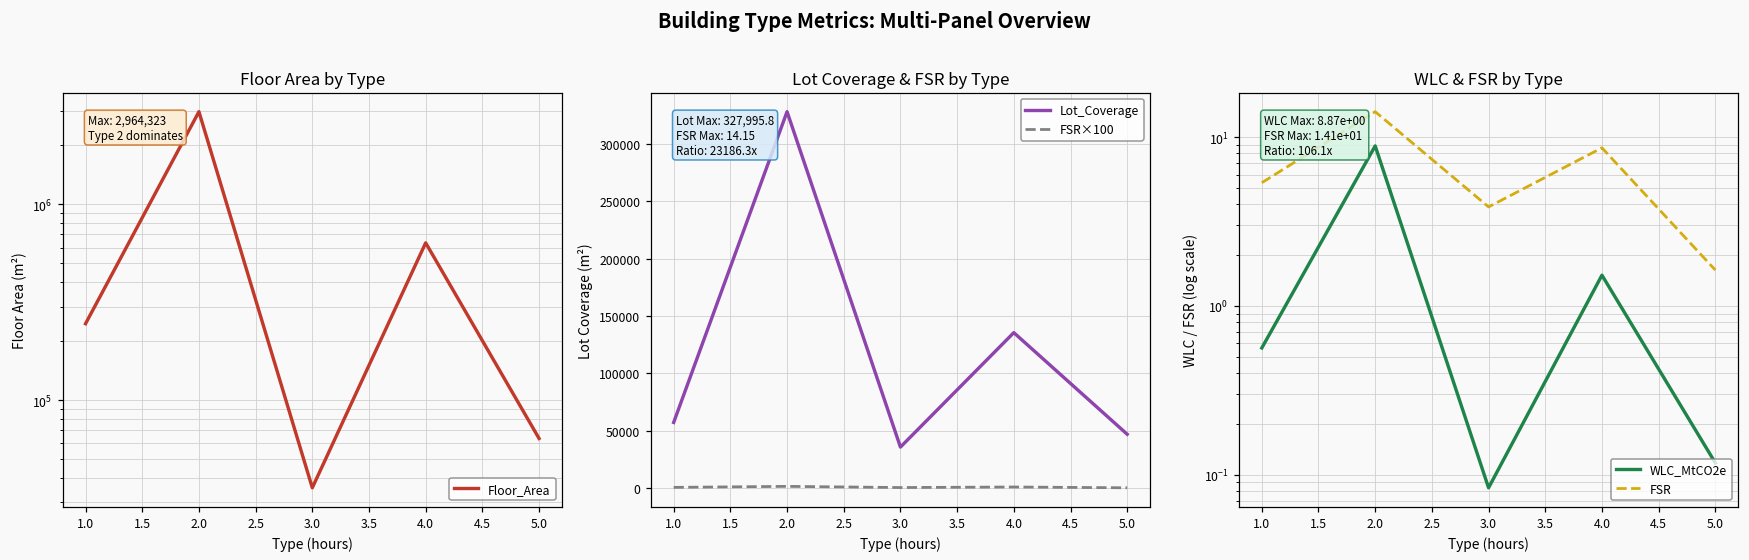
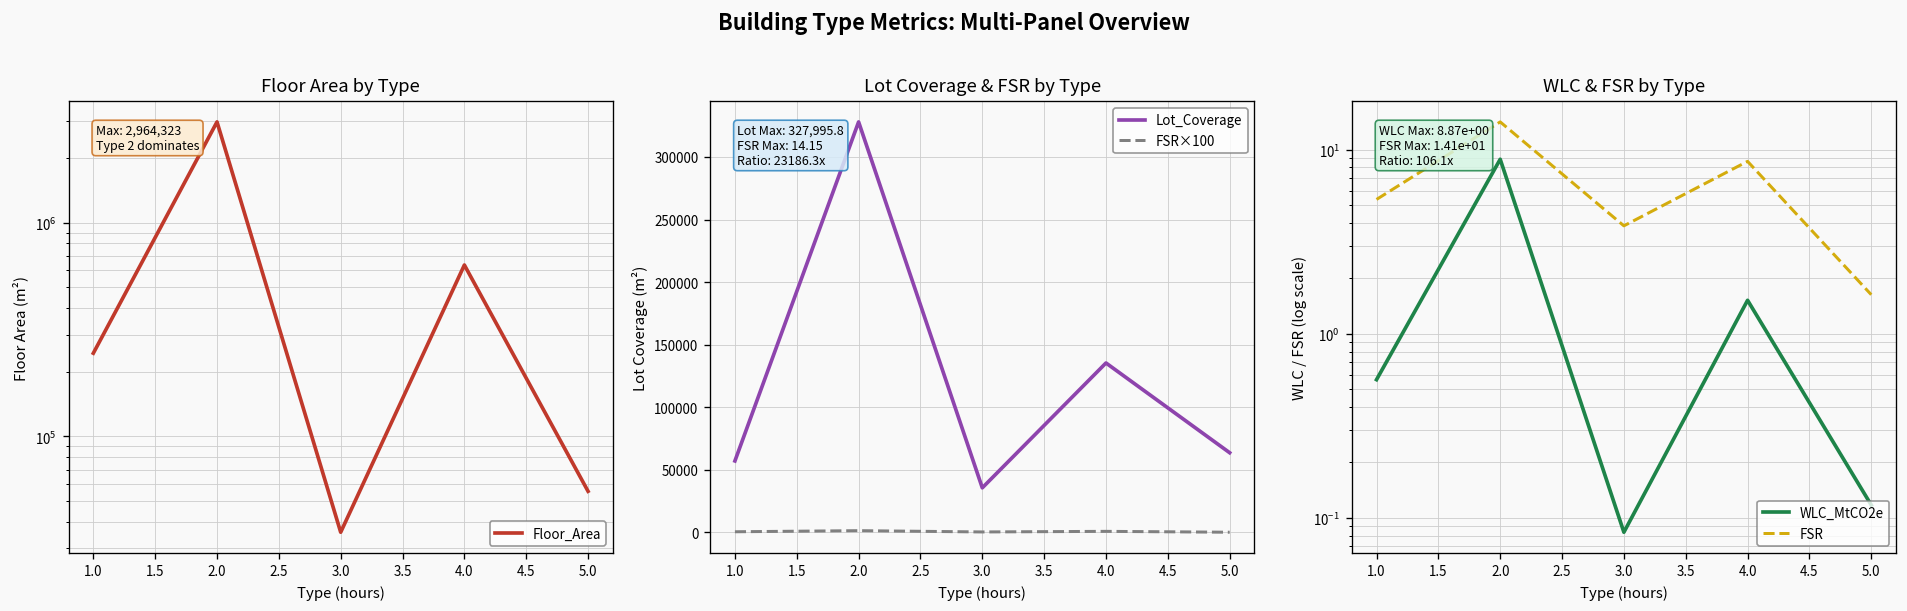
  {
    "Floor Area by Type": {
      "1.0": 250000,
      "3.0": 36000,
      "4.0": 630000,
-     "5.0": 64000
+     "5.0": 55000
    },
    "Lot Coverage & FSR by Type": {
      "Lot_Coverage": {
        "1.0": 57000,
        "3.0": 36000,
        "4.0": 135000,
-       "5.0": 47000
+       "5.0": 64000
      },
      "FSR×100": {
        "1.0": 1000,
        "2.0": 1000,
        "3.0": 0,
        "4.0": 1000,
        "5.0": 0
      }
    },
    "WLC & FSR by Type": {
      "WLC_MtCO2e": {
        "1.0": 0.56,
        "3.0": 0.08,
        "4.0": 1.5
      },
      "FSR": {
        "1.0": 5.4,
        "3.0": 3.9,
        "4.0": 9,
        "5.0": 1.6
      }
    }
  }
